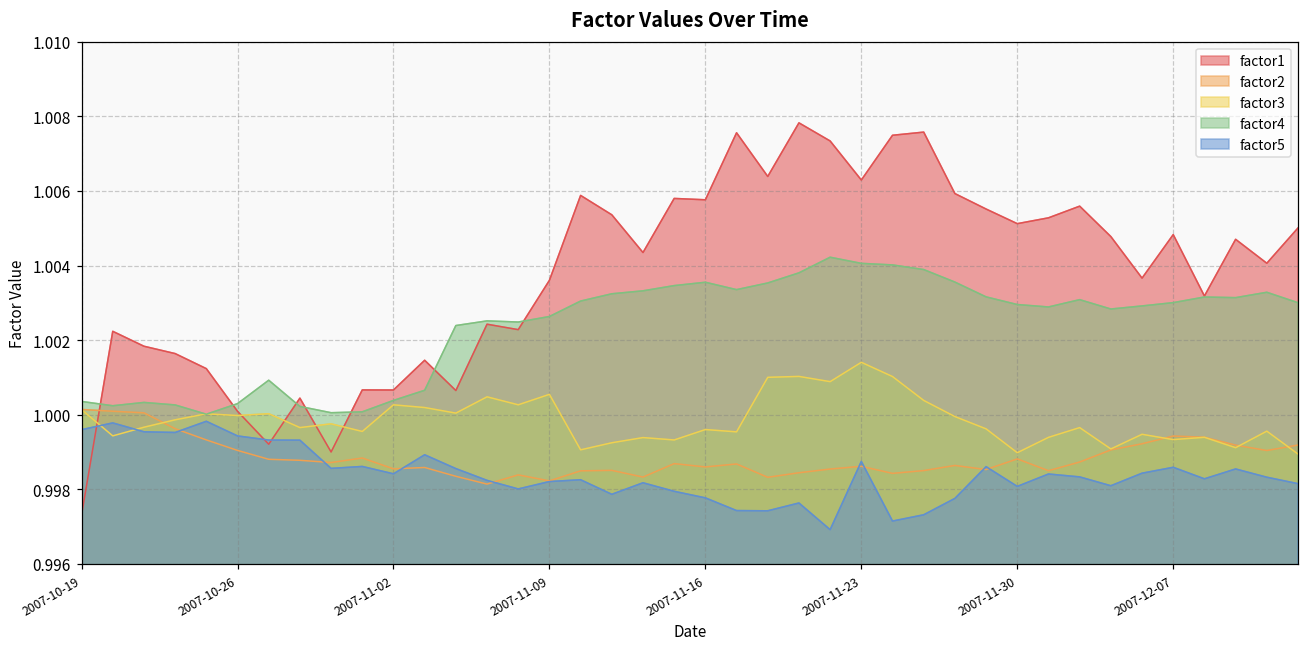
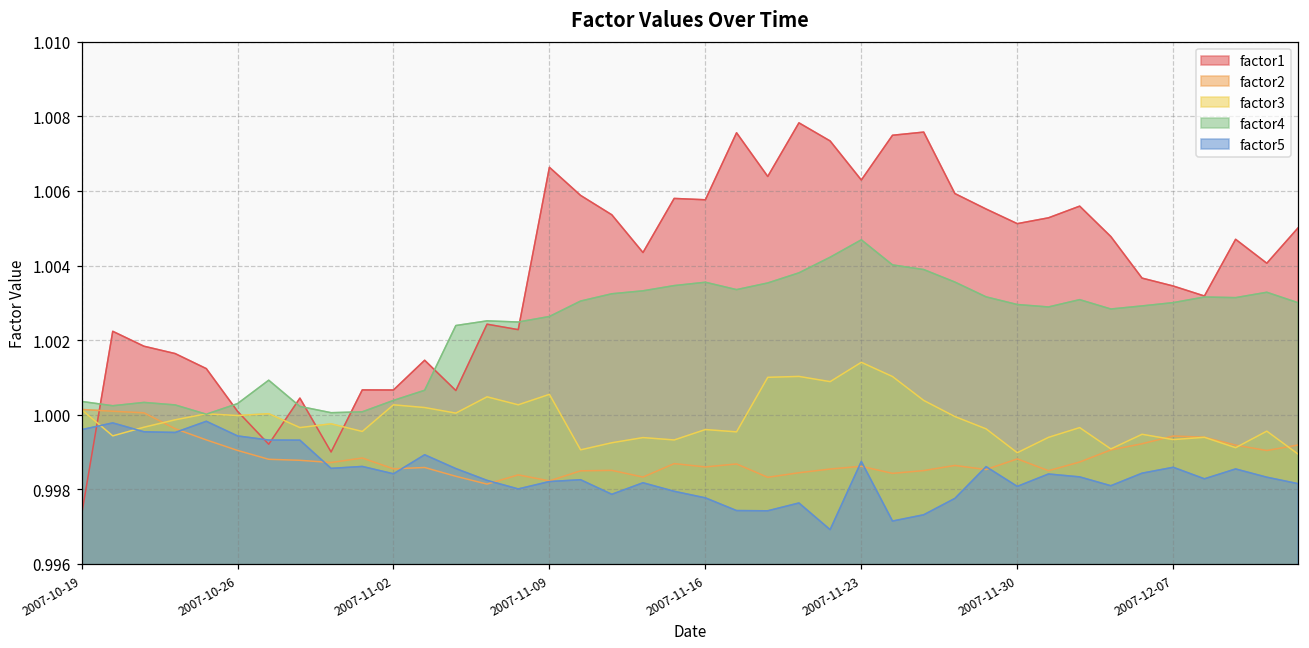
  {
    "factor1": {
      "2007-10-19": 0.9973,
      "2007-10-26": 1.0001,
      "2007-11-02": 1.0007,
-     "2007-11-09": 1.0036,
+     "2007-11-09": 1.0066,
      "2007-11-16": 1.0058,
      "2007-11-23": 1.0063,
      "2007-11-30": 1.0051,
-     "2007-12-07": 1.0048
+     "2007-12-07": 1.0035
    },
    "factor4": {
      "2007-10-19": 1.0004,
      "2007-10-26": 1.0003,
      "2007-11-02": 1.0004,
      "2007-11-09": 1.0026,
      "2007-11-16": 1.0036,
-     "2007-11-23": 1.0041,
+     "2007-11-23": 1.0047,
      "2007-11-30": 1.0030,
      "2007-12-07": 1.0030
    },
    "factor5": {
      "2007-10-19": 0.9996,
      "2007-10-26": 0.9994,
      "2007-11-02": 0.9984,
      "2007-11-16": 0.9978,
      "2007-11-23": 0.9987,
      "2007-11-30": 0.9981,
      "2007-12-07": 0.9986
    }
  }
